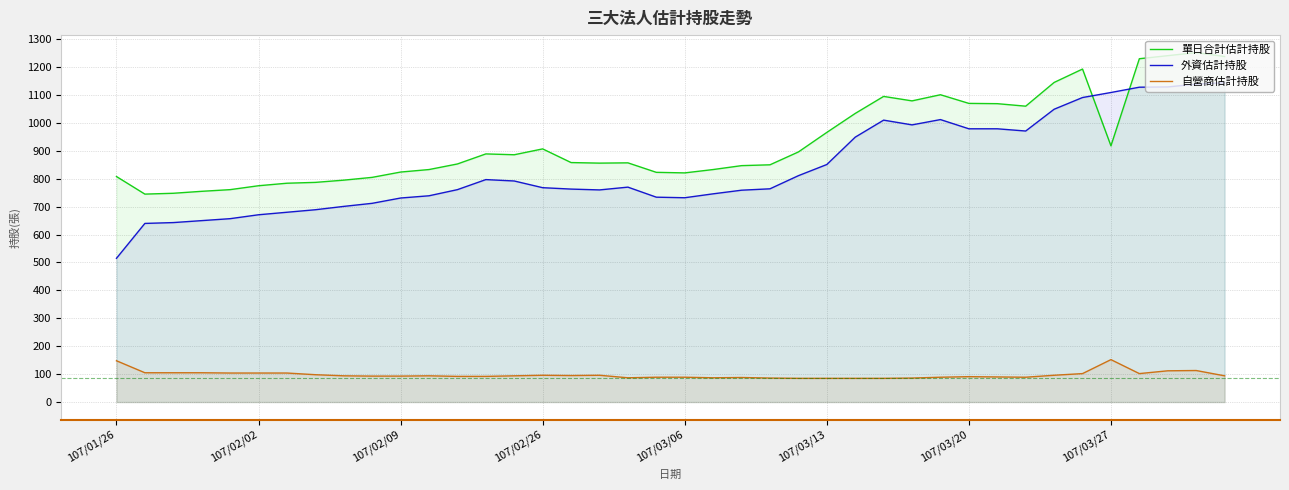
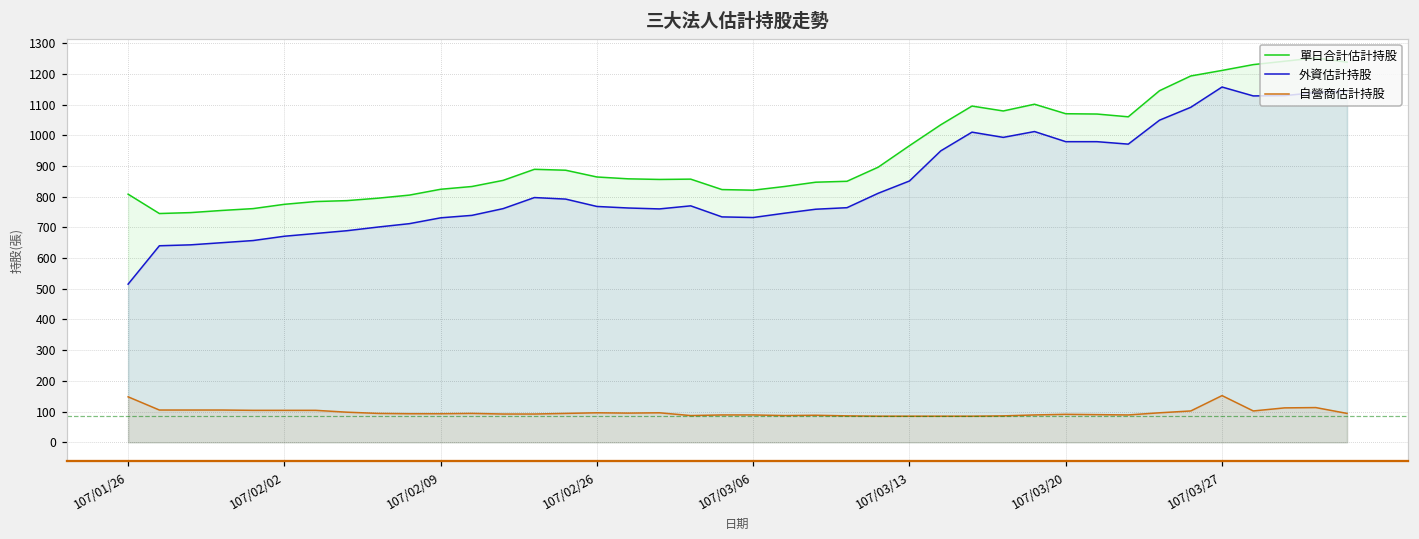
  {
    "單日合計估計持股": {
      "107/01/26": 810,
      "107/02/02": 780,
      "107/02/09": 820,
-     "107/02/26": 910,
+     "107/02/26": 860,
      "107/03/06": 820,
      "107/03/13": 970,
      "107/03/20": 1070,
-     "107/03/27": 920
+     "107/03/27": 1210
    },
    "外資估計持股": {
      "107/01/26": 520,
      "107/02/02": 670,
      "107/02/09": 730,
      "107/02/26": 770,
      "107/03/06": 730,
      "107/03/13": 850,
      "107/03/20": 980,
-     "107/03/27": 1110
+     "107/03/27": 1160
    },
    "自營商估計持股": {
      "107/01/26": 150,
      "107/02/02": 100,
      "107/02/09": 90,
      "107/02/26": 100,
      "107/03/06": 90,
      "107/03/13": 90,
      "107/03/20": 90,
      "107/03/27": 150
    }
  }
